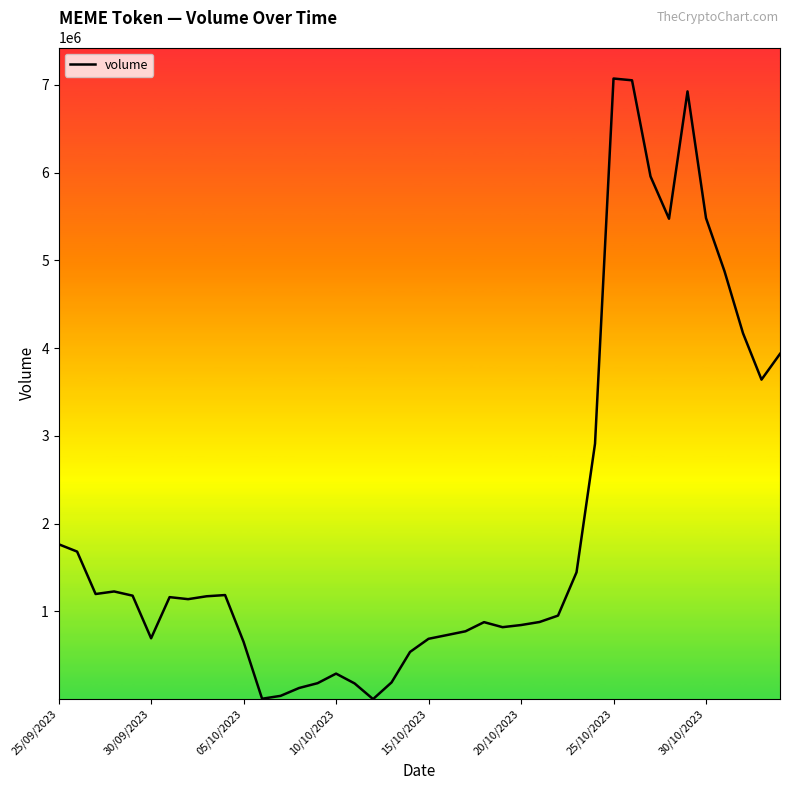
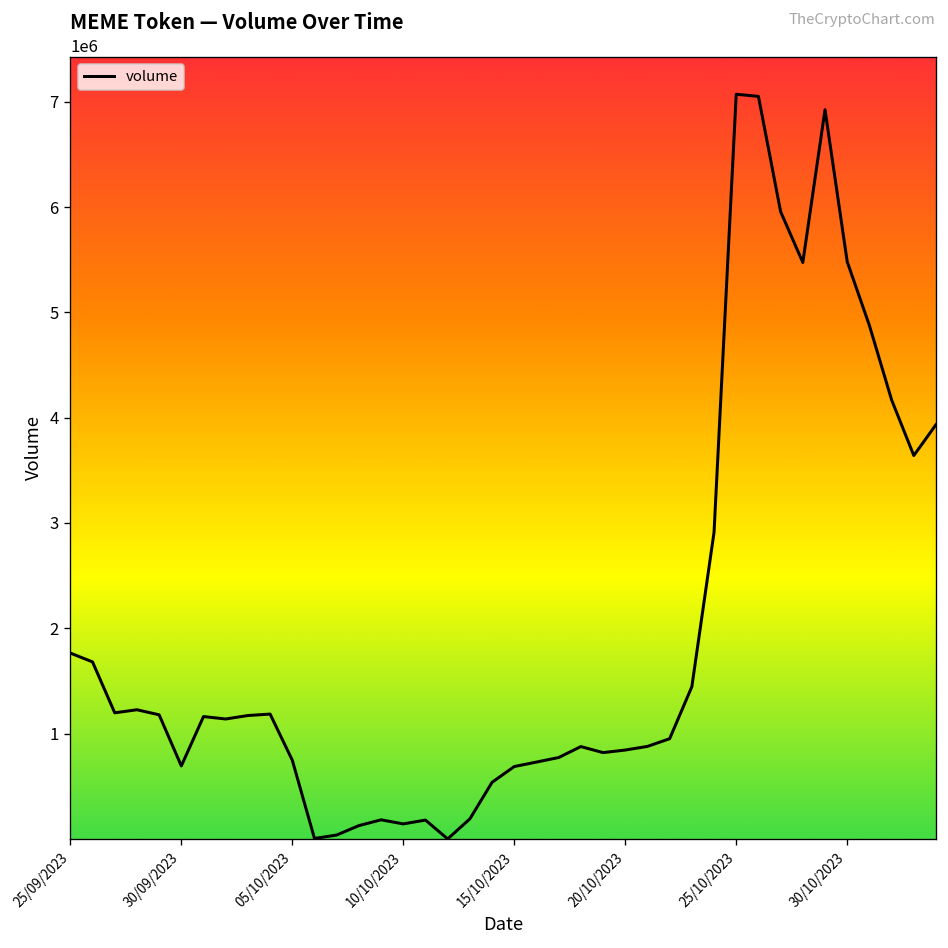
  {
    "25/09/2023": 1800000,
    "30/09/2023": 700000,
-   "05/10/2023": 650000,
-   "10/10/2023": 300000,
+   "05/10/2023": 750000,
+   "10/10/2023": 100000,
    "15/10/2023": 700000,
    "20/10/2023": 800000,
    "25/10/2023": 7100000,
    "30/10/2023": 5500000
  }
